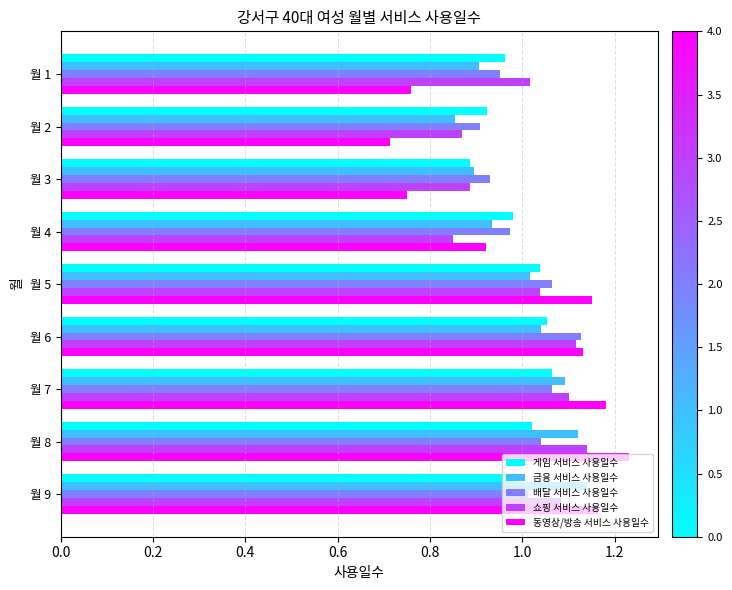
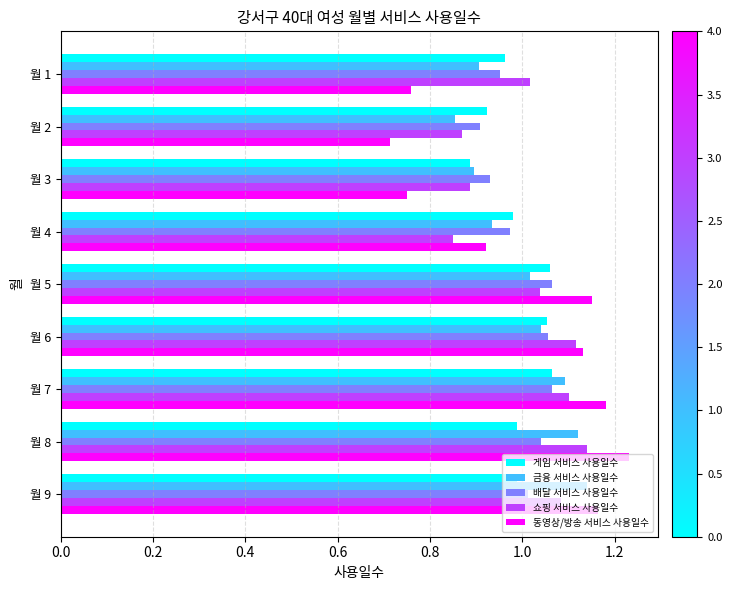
  {
    "게임 서비스 사용일수": {
      "월 1": 0.96,
      "월 2": 0.92,
      "월 3": 0.89,
      "월 4": 0.98,
-     "월 5": 1.04,
+     "월 5": 1.06,
      "월 6": 1.05,
      "월 7": 1.06,
-     "월 8": 1.02
+     "월 8": 0.99
    },
    "금융 서비스 사용일수": {
      "월 1": 0.91,
      "월 2": 0.85,
      "월 3": 0.90,
      "월 4": 0.93,
      "월 5": 1.02,
      "월 6": 1.04,
      "월 7": 1.09,
      "월 8": 1.12
    },
    "배달 서비스 사용일수": {
      "월 1": 0.95,
      "월 2": 0.91,
      "월 3": 0.93,
      "월 4": 0.97,
      "월 5": 1.06,
-     "월 6": 1.13,
+     "월 6": 1.06,
      "월 7": 1.06,
      "월 8": 1.04
    },
    "쇼핑 서비스 사용일수": {
      "월 1": 1.02,
      "월 2": 0.87,
      "월 3": 0.89,
      "월 4": 0.85,
      "월 5": 1.04,
      "월 6": 1.12,
      "월 7": 1.10,
      "월 8": 1.14
    },
    "동영상/방송 서비스 사용일수": {
      "월 1": 0.76,
      "월 2": 0.71,
      "월 3": 0.75,
      "월 4": 0.92,
      "월 5": 1.15,
      "월 6": 1.13,
      "월 7": 1.18
    }
  }
